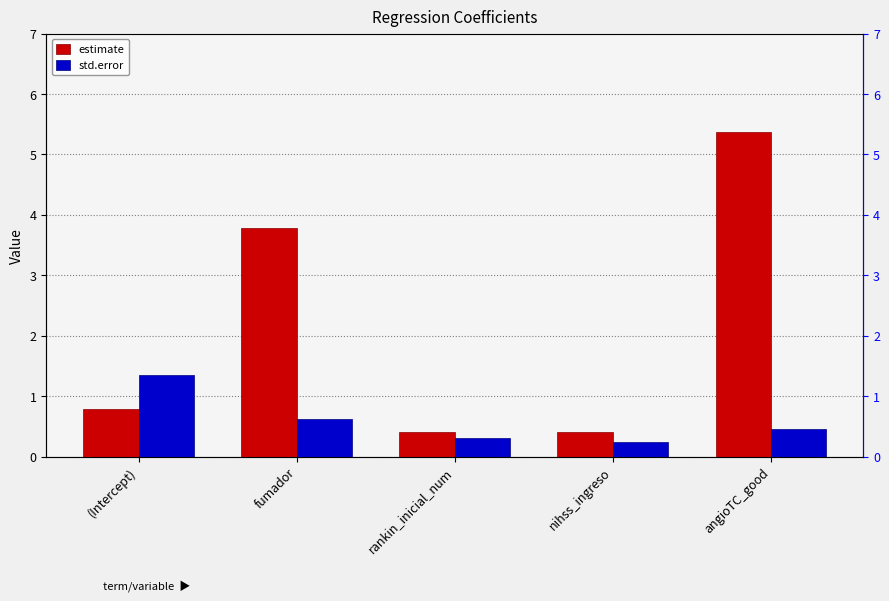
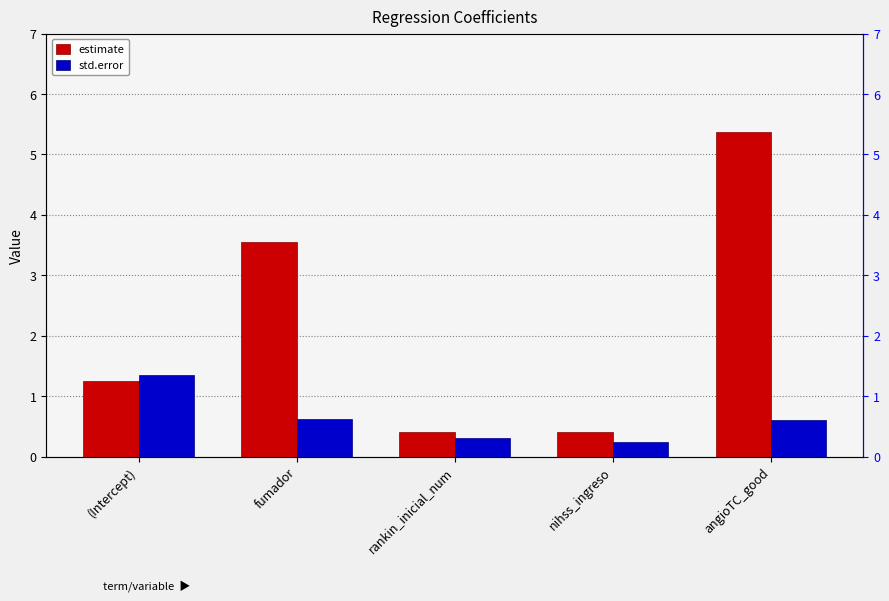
  {
    "estimate": {
-     "(Intercept)": 0.8,
-     "fumador": 3.8,
+     "(Intercept)": 1.2,
+     "fumador": 3.5,
      "rankin_inicial_num": 0.4,
      "nihss_ingreso": 0.4,
      "angioTC_good": 5.4
    },
    "std.error": {
      "(Intercept)": 1.4,
      "fumador": 0.6,
      "rankin_inicial_num": 0.3,
      "nihss_ingreso": 0.2,
-     "angioTC_good": 0.5
+     "angioTC_good": 0.6
    }
  }
